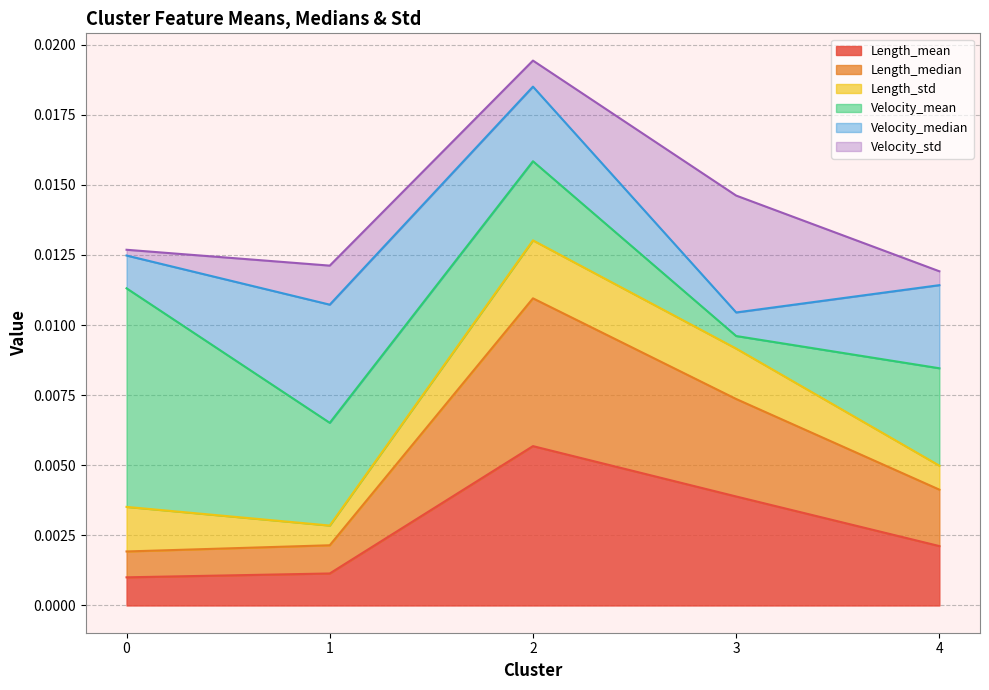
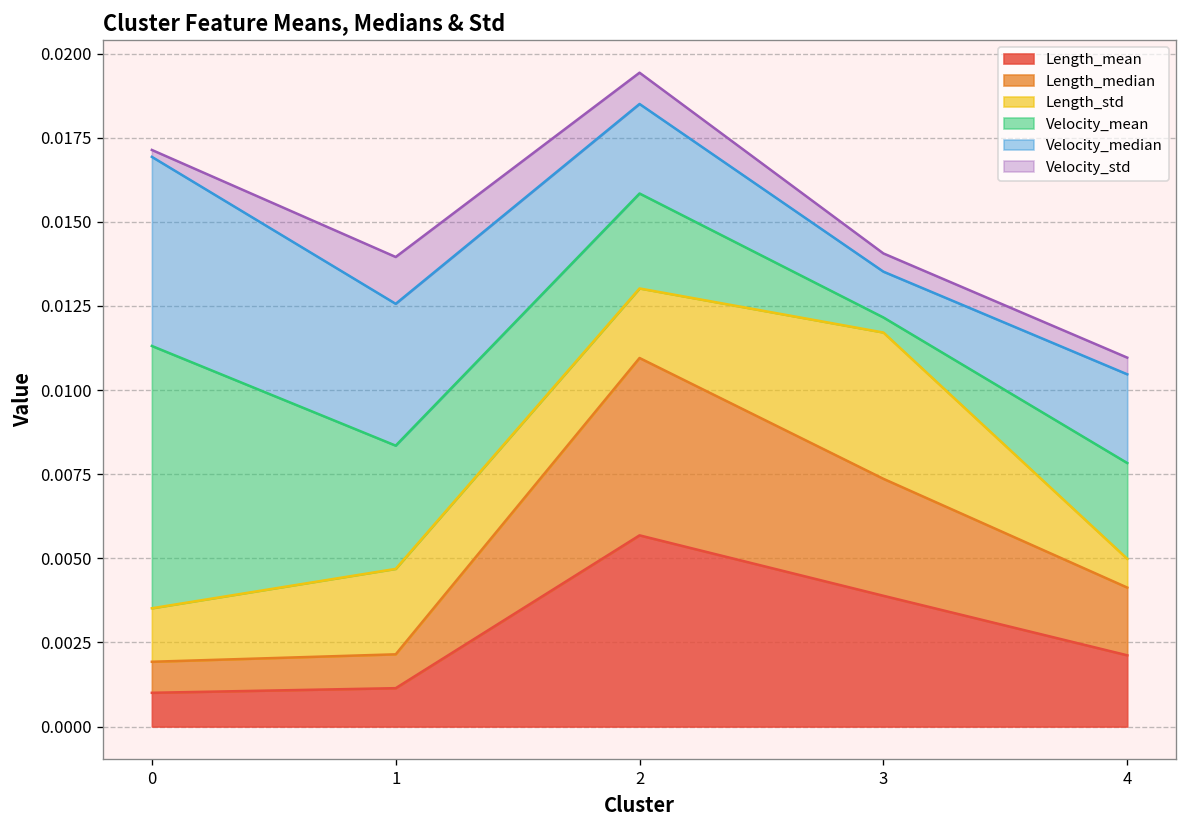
  {
    "Length_std": {
      "0": 0.0016,
-     "1": 0.0007,
+     "1": 0.0025,
      "2": 0.0021,
-     "3": 0.0018,
+     "3": 0.0043,
      "4": 0.0009
    },
    "Velocity_mean": {
      "0": 0.0078,
      "1": 0.0037,
      "2": 0.0028,
      "3": 0.0004,
-     "4": 0.0035
+     "4": 0.0028
    },
    "Velocity_median": {
-     "0": 0.0012,
+     "0": 0.0056,
      "1": 0.0042,
      "2": 0.0027,
-     "3": 0.0008,
-     "4": 0.0030
+     "3": 0.0014,
+     "4": 0.0026
    },
    "Velocity_std": {
      "0": 0.0002,
      "1": 0.0014,
      "2": 0.0009,
-     "3": 0.0042,
+     "3": 0.0005,
      "4": 0.0005
    }
  }
